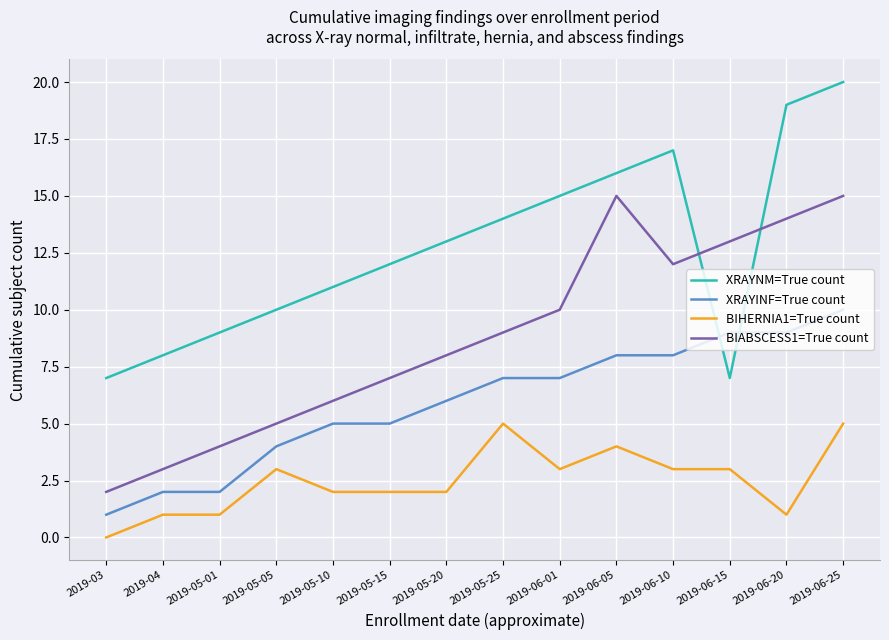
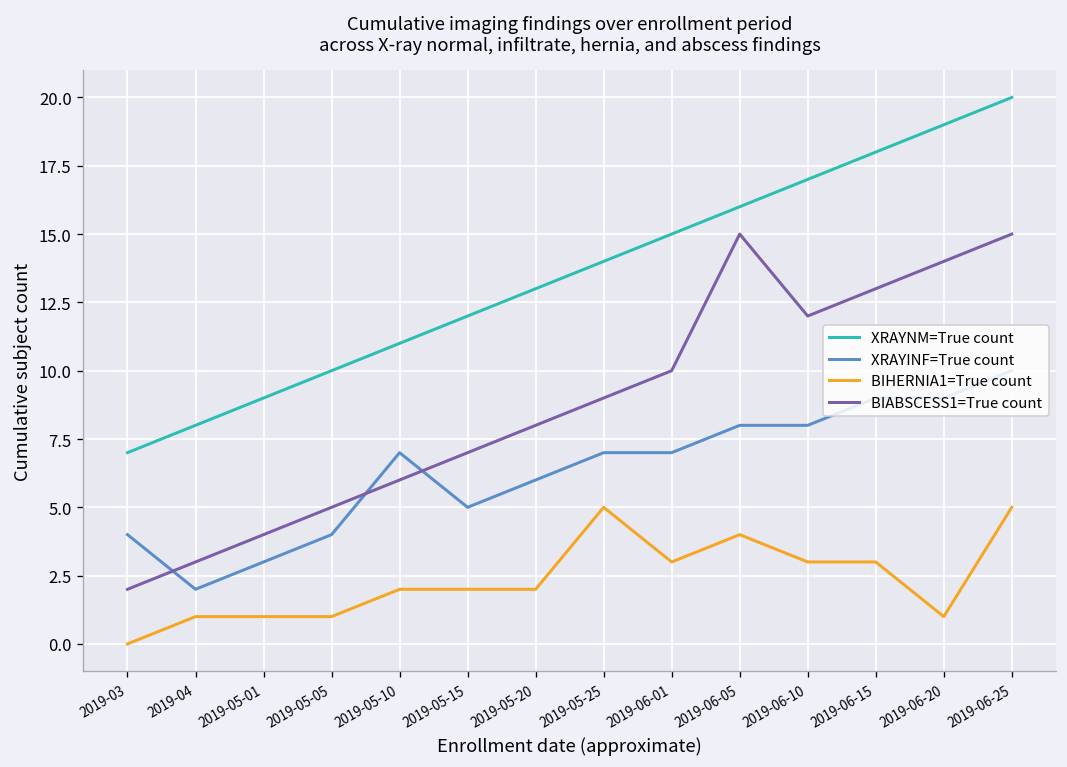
  {
    "XRAYNM=True count": {
      "2019-03": 7,
      "2019-04": 8,
      "2019-05-01": 9,
      "2019-05-05": 10,
      "2019-05-10": 11,
      "2019-05-15": 12,
      "2019-05-20": 13,
      "2019-05-25": 14,
      "2019-06-01": 15,
      "2019-06-05": 16,
      "2019-06-10": 17,
-     "2019-06-15": 7,
+     "2019-06-15": 18,
      "2019-06-20": 19,
      "2019-06-25": 20
    },
    "XRAYINF=True count": {
-     "2019-03": 1,
+     "2019-03": 4,
      "2019-04": 2,
-     "2019-05-01": 2,
+     "2019-05-01": 3,
      "2019-05-05": 4,
-     "2019-05-10": 5,
+     "2019-05-10": 7,
      "2019-05-15": 5,
      "2019-05-20": 6,
      "2019-05-25": 7,
      "2019-06-01": 7,
      "2019-06-05": 8,
      "2019-06-10": 8
    },
    "BIHERNIA1=True count": {
      "2019-03": 0,
      "2019-04": 1,
      "2019-05-01": 1,
-     "2019-05-05": 3,
+     "2019-05-05": 1,
      "2019-05-10": 2,
      "2019-05-15": 2,
      "2019-05-20": 2,
      "2019-05-25": 5,
      "2019-06-01": 3,
      "2019-06-05": 4,
      "2019-06-10": 3,
      "2019-06-15": 3,
      "2019-06-20": 1,
      "2019-06-25": 5
    },
    "BIABSCESS1=True count": {
      "2019-03": 2,
      "2019-04": 3,
      "2019-05-01": 4,
      "2019-05-05": 5,
      "2019-05-10": 6,
      "2019-05-15": 7,
      "2019-05-20": 8,
      "2019-05-25": 9,
      "2019-06-01": 10,
      "2019-06-05": 15,
      "2019-06-10": 12,
      "2019-06-15": 13,
      "2019-06-20": 14,
      "2019-06-25": 15
    }
  }
